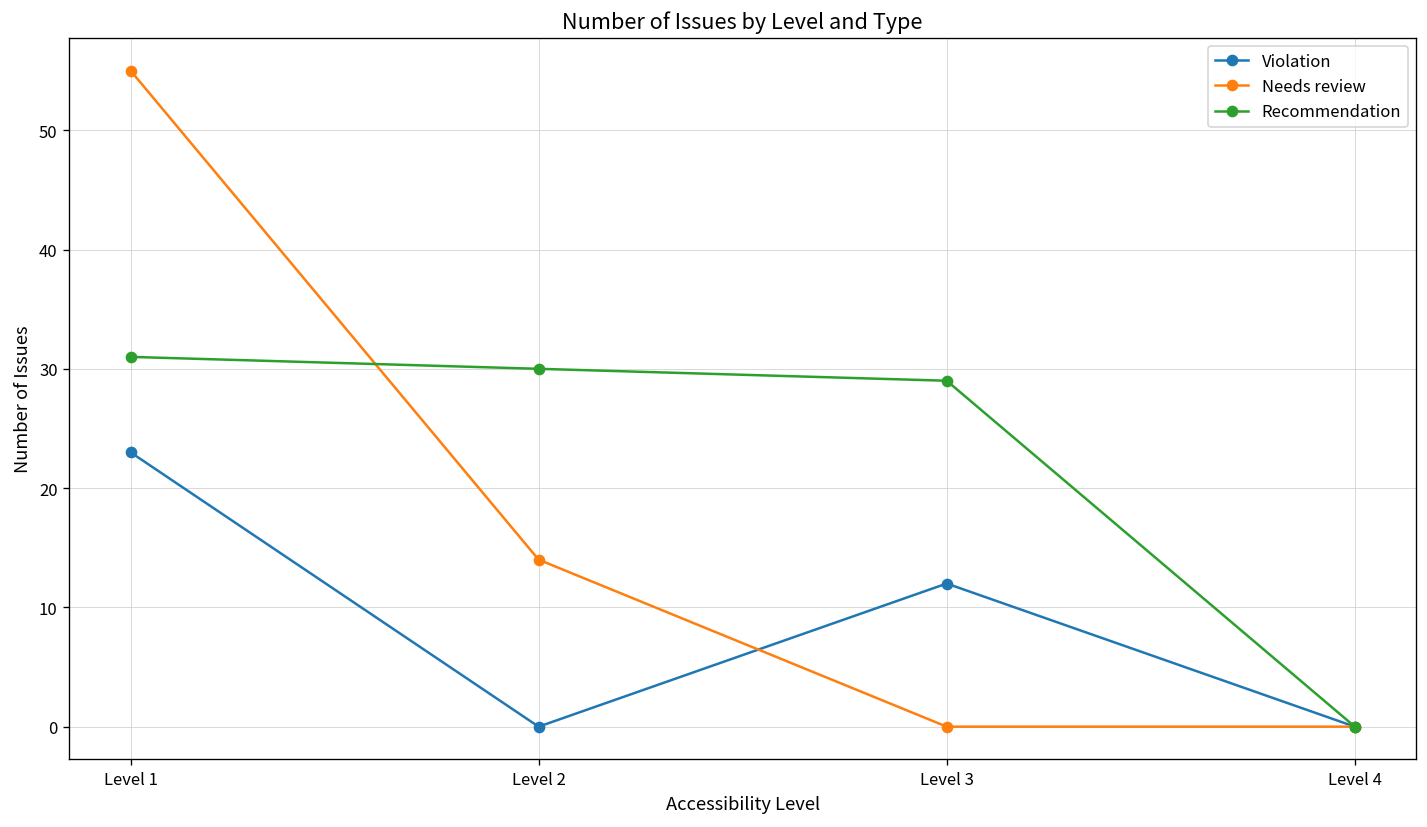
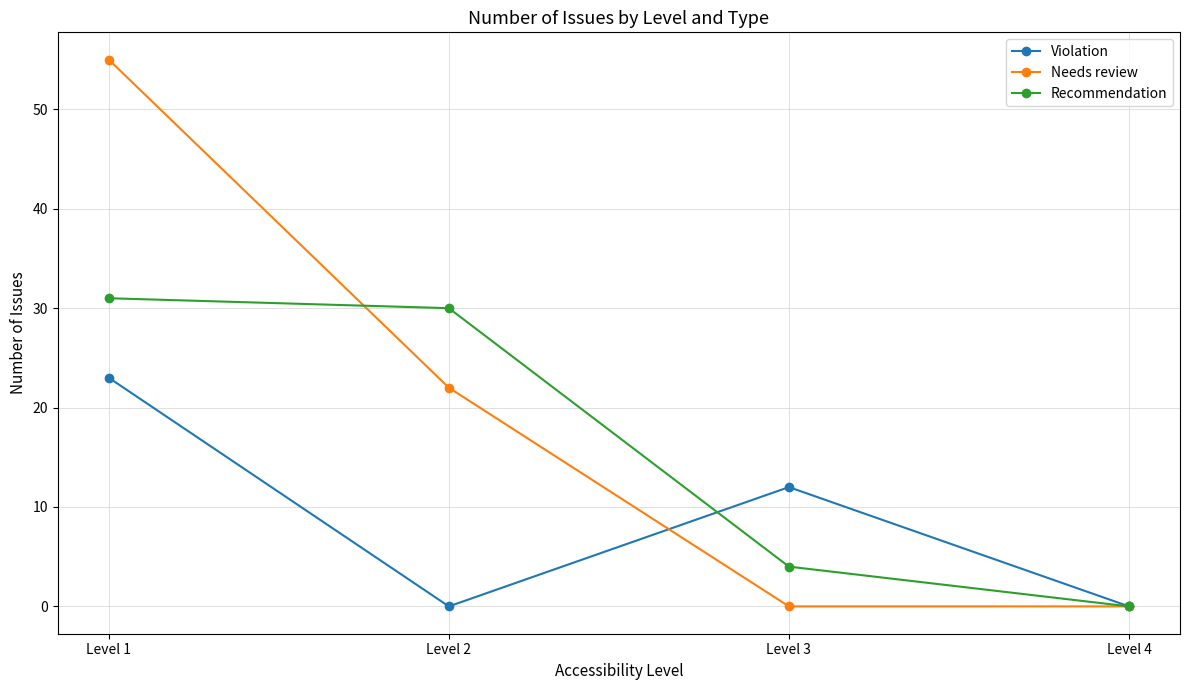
  {
    "Violation": {
      "Level 1": 23,
      "Level 2": 0,
      "Level 3": 12
    },
    "Needs review": {
      "Level 1": 55,
-     "Level 2": 14,
+     "Level 2": 22,
      "Level 3": 0
    },
    "Recommendation": {
      "Level 1": 31,
      "Level 2": 30,
-     "Level 3": 29
+     "Level 3": 4
    }
  }
